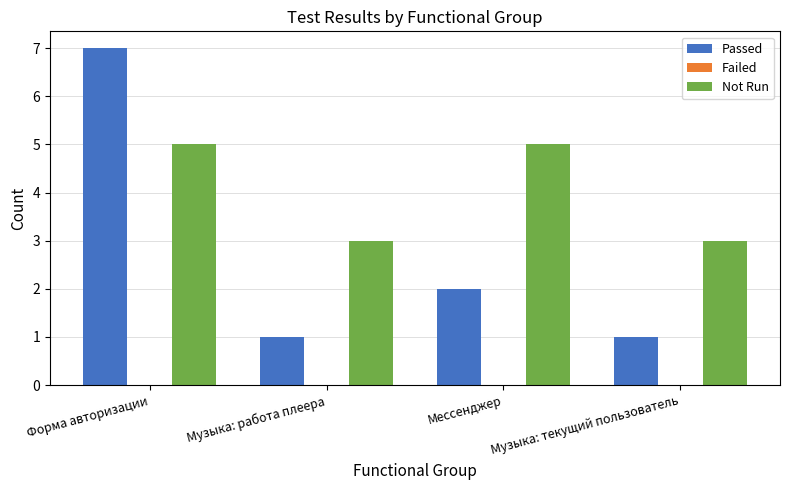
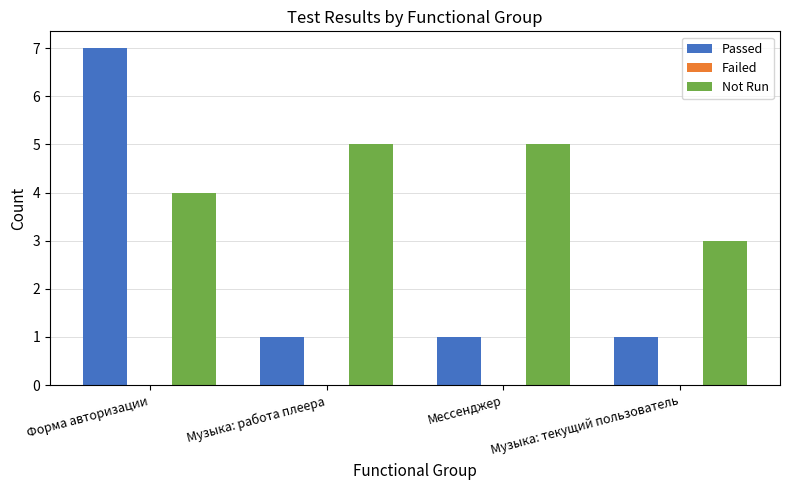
  {
    "Passed": {
      "Форма авторизации": 7,
      "Музыка: работа плеера": 1,
-     "Мессенджер": 2,
+     "Мессенджер": 1,
      "Музыка: текущий пользователь": 1
    },
    "Failed": {
      "Форма авторизации": 0,
      "Музыка: работа плеера": 0,
      "Мессенджер": 0,
      "Музыка: текущий пользователь": 0
    },
    "Not Run": {
-     "Форма авторизации": 5,
-     "Музыка: работа плеера": 3,
+     "Форма авторизации": 4,
+     "Музыка: работа плеера": 5,
      "Мессенджер": 5,
      "Музыка: текущий пользователь": 3
    }
  }
